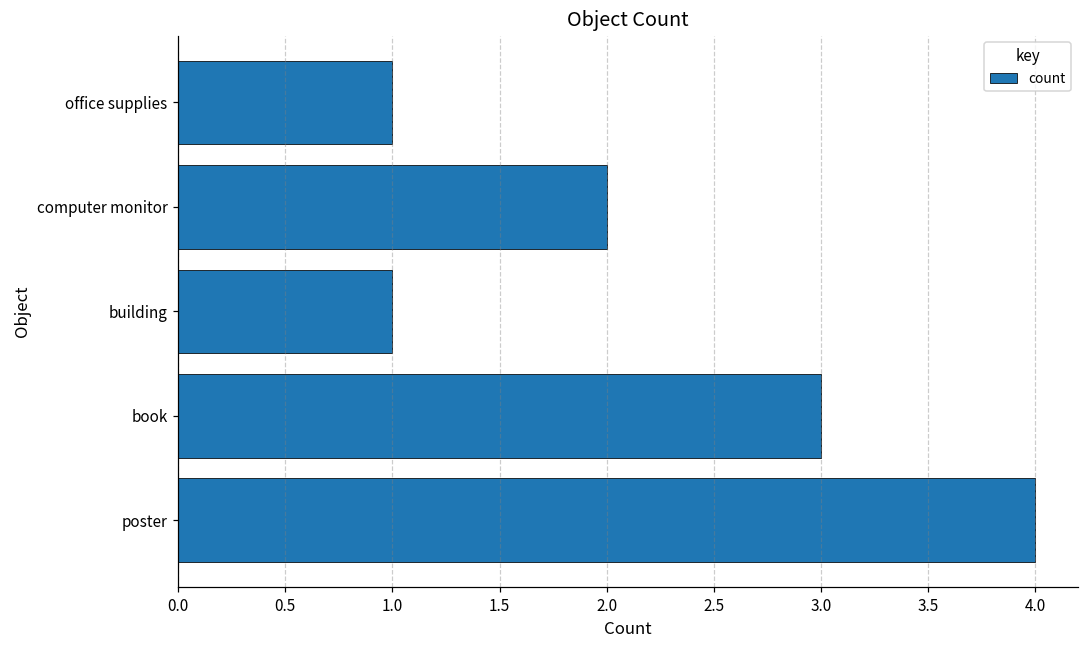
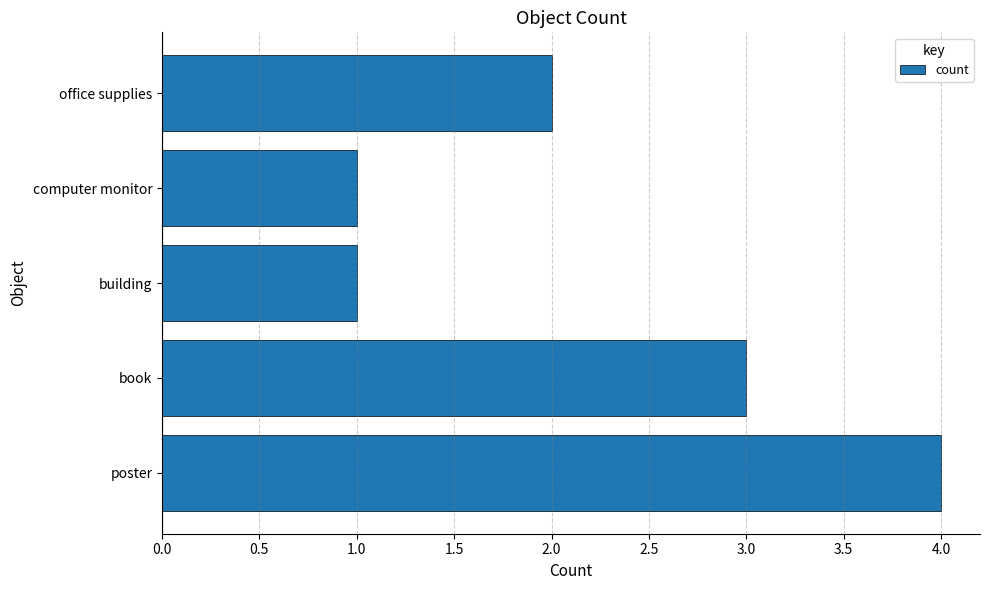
  {
-   "office supplies": 1,
-   "computer monitor": 2,
+   "office supplies": 2,
+   "computer monitor": 1,
    "building": 1,
    "book": 3,
    "poster": 4
  }
